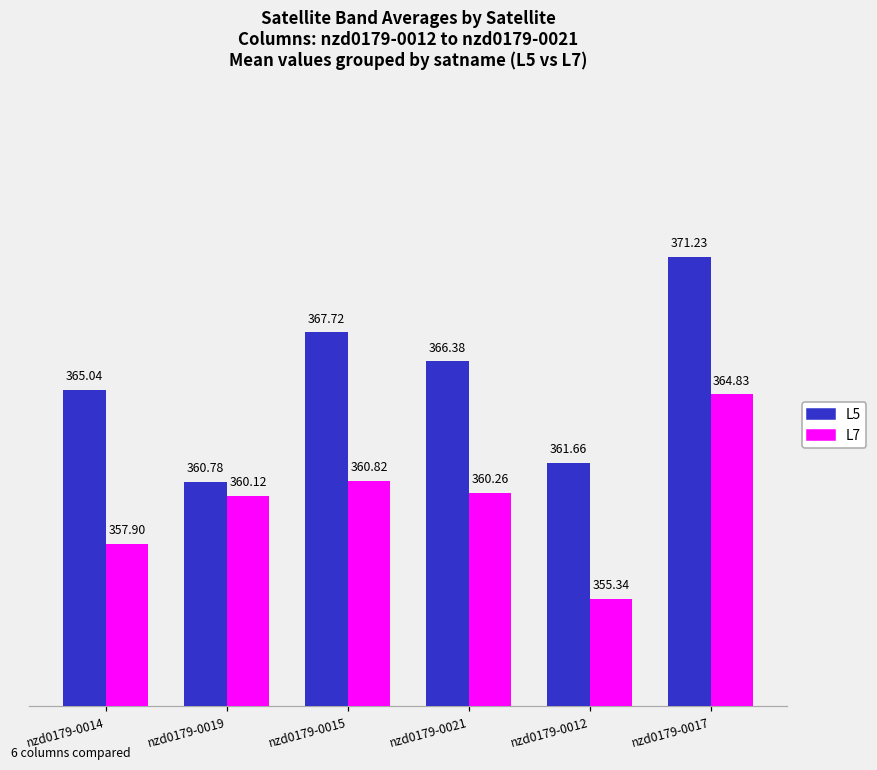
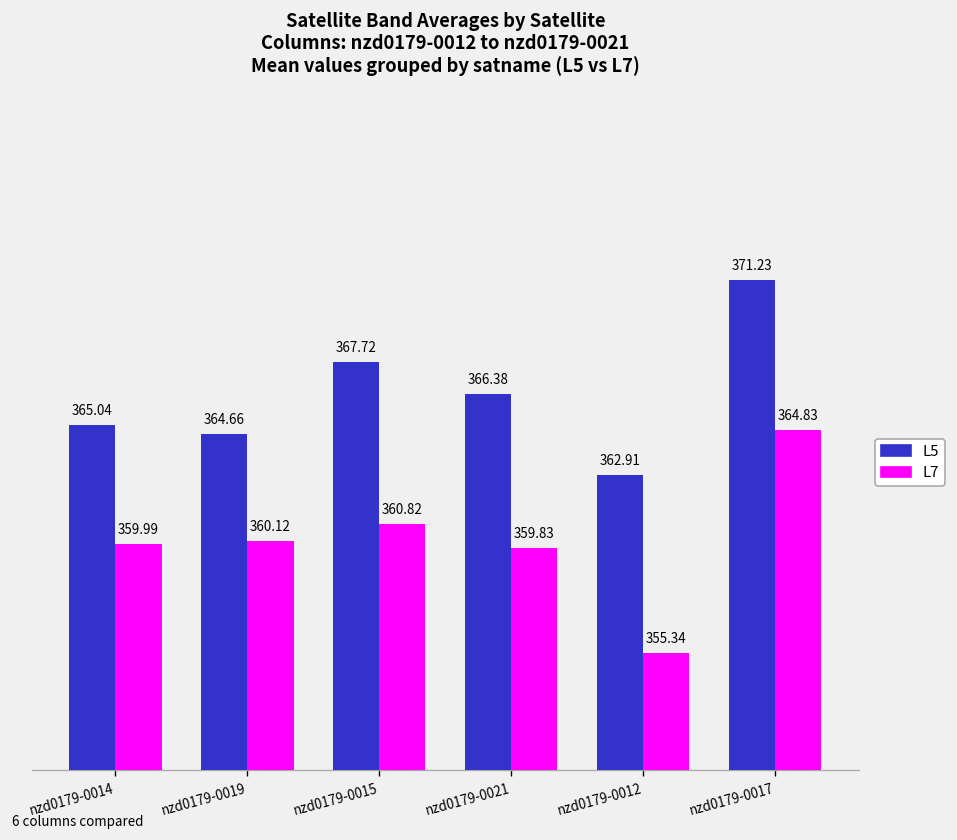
  {
    "L5": {
      "nzd0179-0014": 365.04,
-     "nzd0179-0019": 360.78,
+     "nzd0179-0019": 364.66,
      "nzd0179-0015": 367.72,
      "nzd0179-0021": 366.38,
-     "nzd0179-0012": 361.66,
+     "nzd0179-0012": 362.91,
      "nzd0179-0017": 371.23
    },
    "L7": {
-     "nzd0179-0014": 357.90,
+     "nzd0179-0014": 359.99,
      "nzd0179-0019": 360.12,
      "nzd0179-0015": 360.82,
-     "nzd0179-0021": 360.26,
+     "nzd0179-0021": 359.83,
      "nzd0179-0012": 355.34,
      "nzd0179-0017": 364.83
    }
  }
